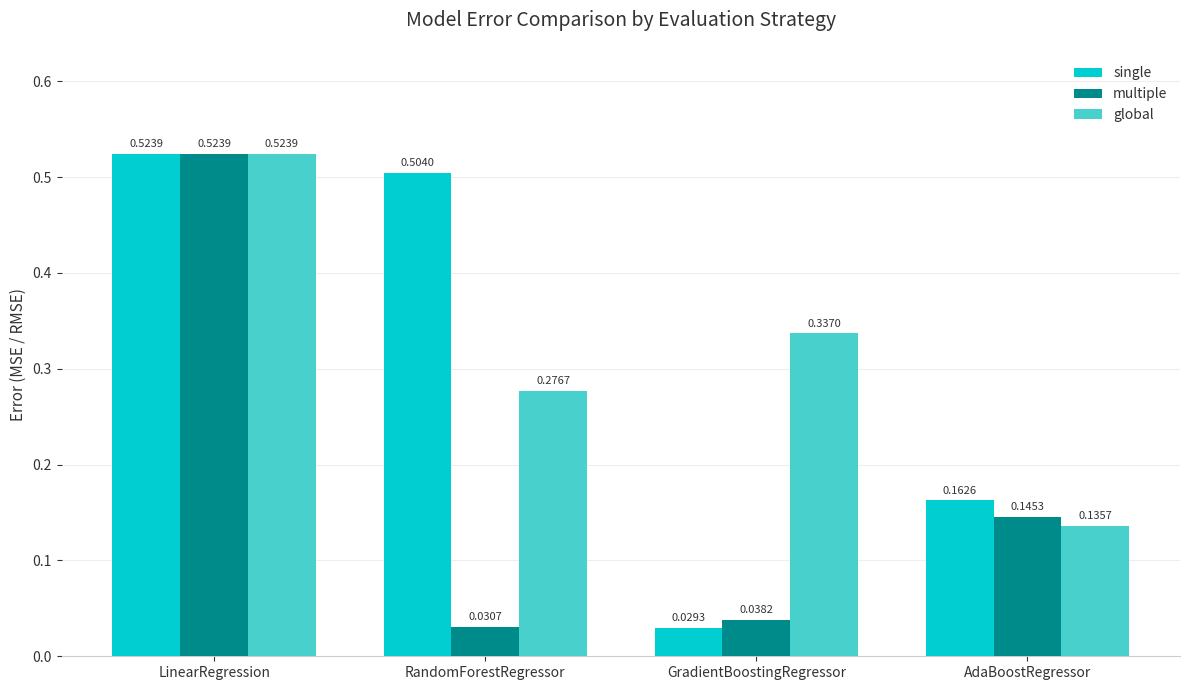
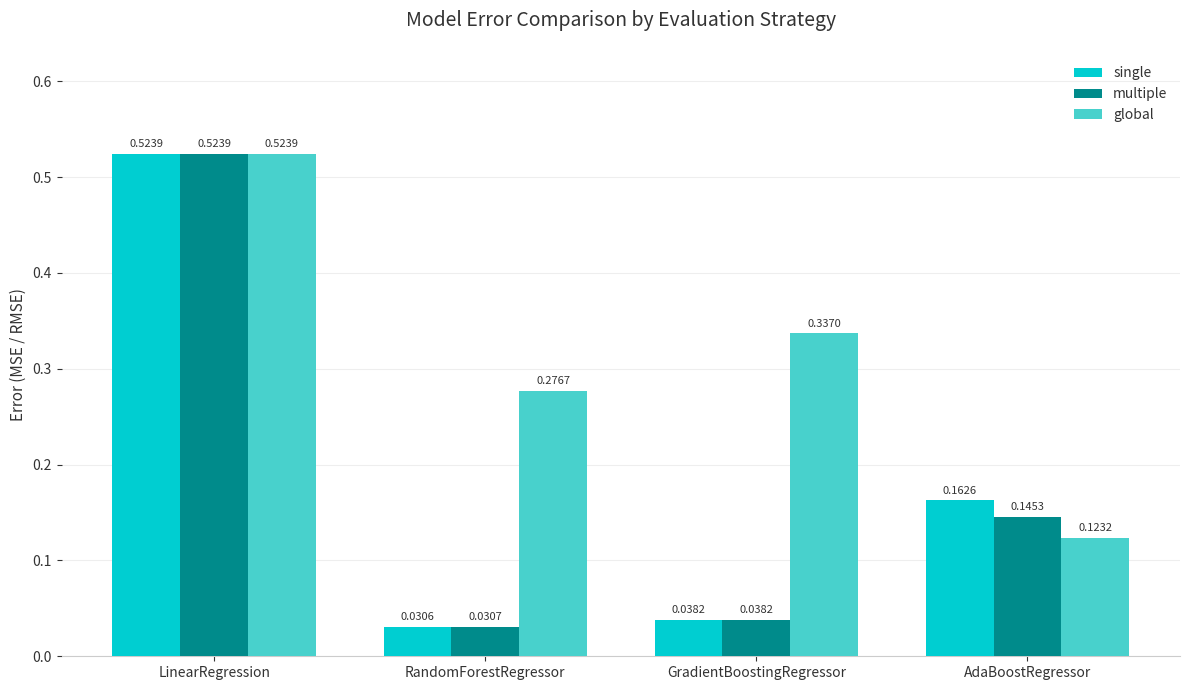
  {
    "single": {
      "LinearRegression": 0.5239,
-     "RandomForestRegressor": 0.5040,
-     "GradientBoostingRegressor": 0.0293,
+     "RandomForestRegressor": 0.0306,
+     "GradientBoostingRegressor": 0.0382,
      "AdaBoostRegressor": 0.1626
    },
    "multiple": {
      "LinearRegression": 0.5239,
      "RandomForestRegressor": 0.0307,
      "GradientBoostingRegressor": 0.0382,
      "AdaBoostRegressor": 0.1453
    },
    "global": {
      "LinearRegression": 0.5239,
      "RandomForestRegressor": 0.2767,
      "GradientBoostingRegressor": 0.3370,
-     "AdaBoostRegressor": 0.1357
+     "AdaBoostRegressor": 0.1232
    }
  }
